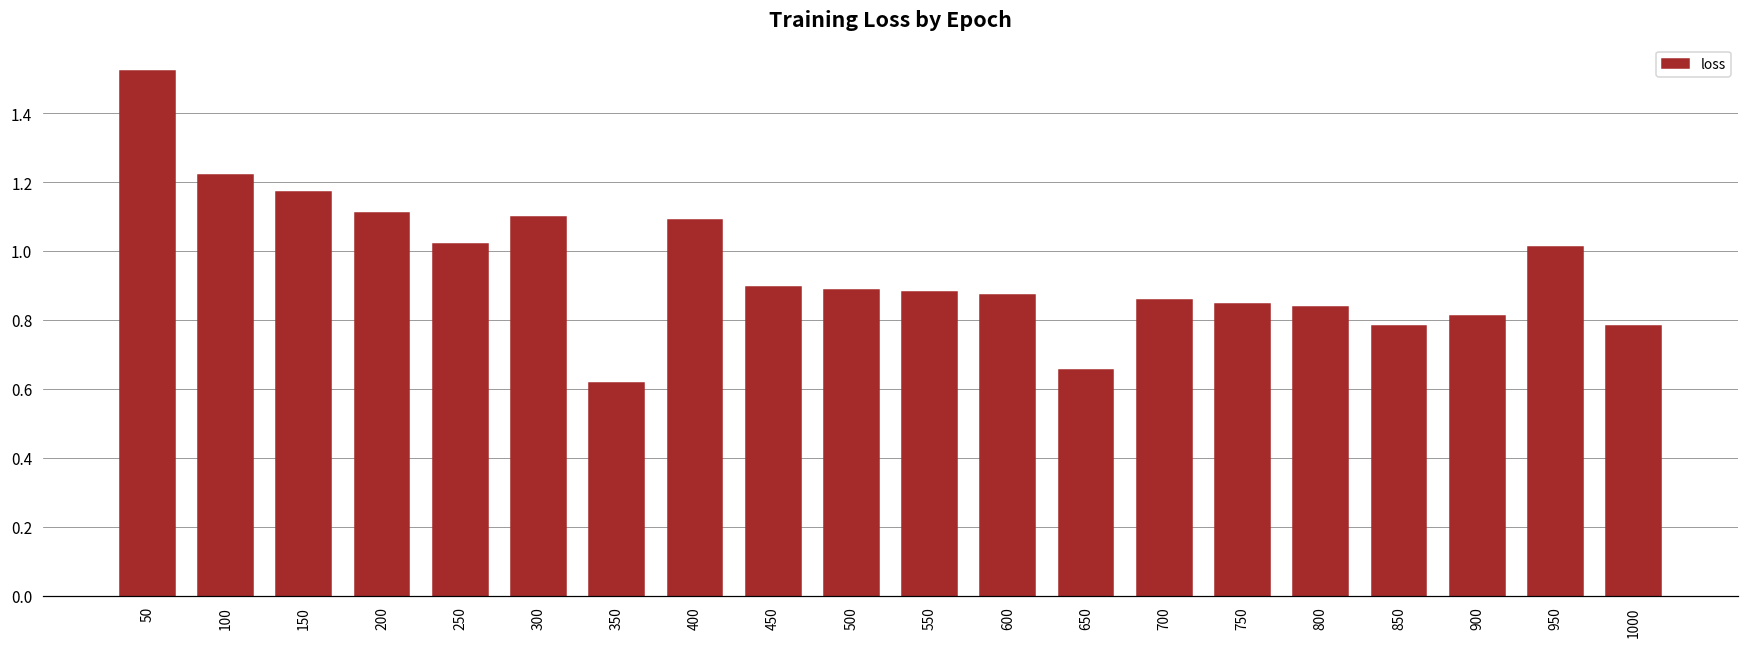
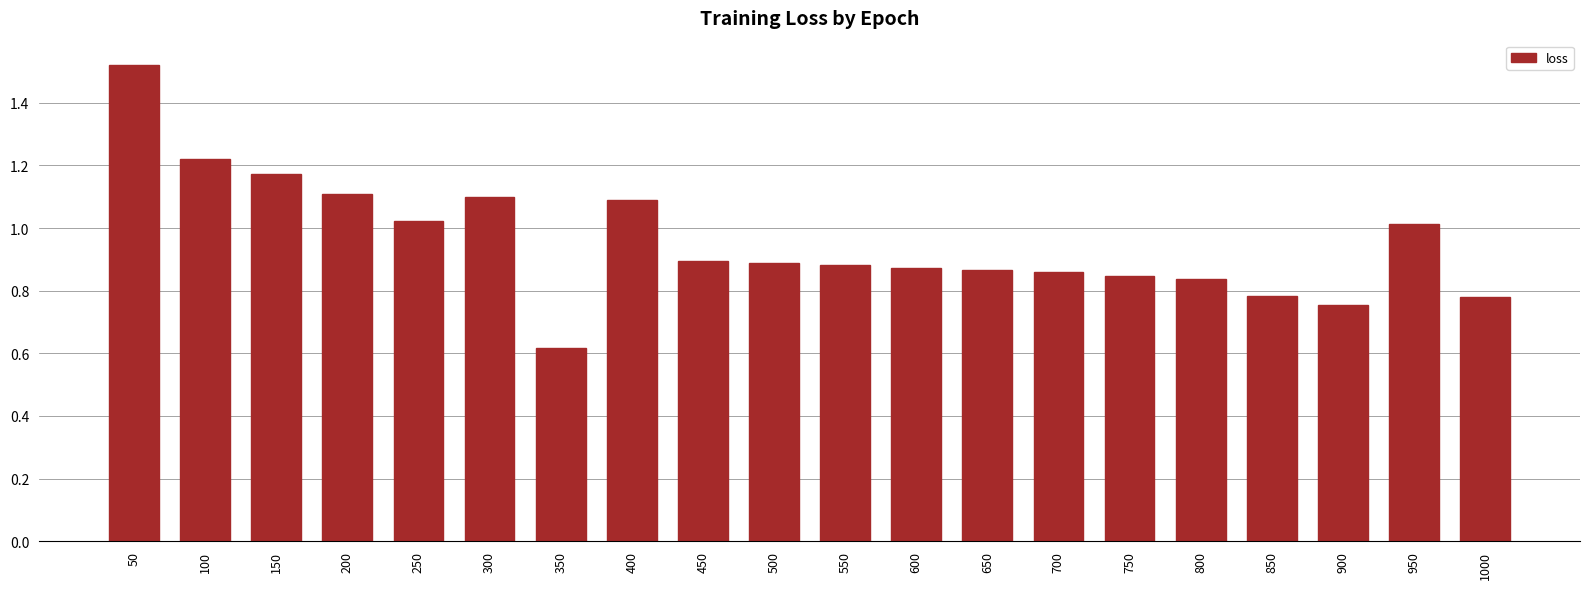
  {
    "50": 1.52,
    "100": 1.22,
    "150": 1.17,
    "200": 1.11,
    "250": 1.02,
    "300": 1.10,
    "350": 0.62,
    "400": 1.09,
    "450": 0.90,
    "500": 0.89,
    "550": 0.88,
    "600": 0.87,
-   "650": 0.66,
+   "650": 0.87,
    "700": 0.86,
    "750": 0.85,
    "800": 0.84,
    "850": 0.78,
-   "900": 0.81,
+   "900": 0.75,
    "950": 1.01,
    "1000": 0.78
  }
